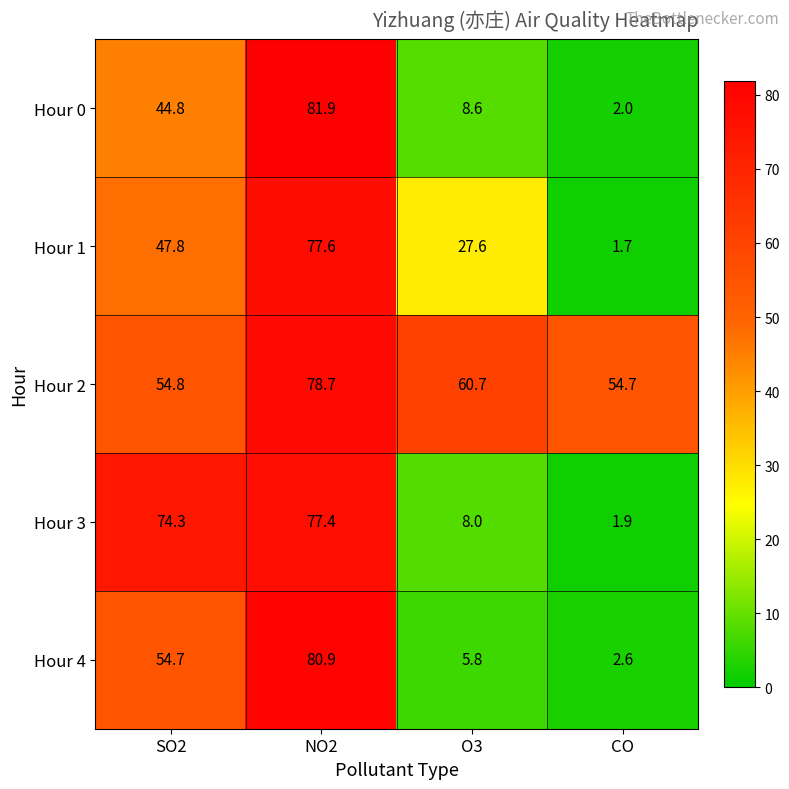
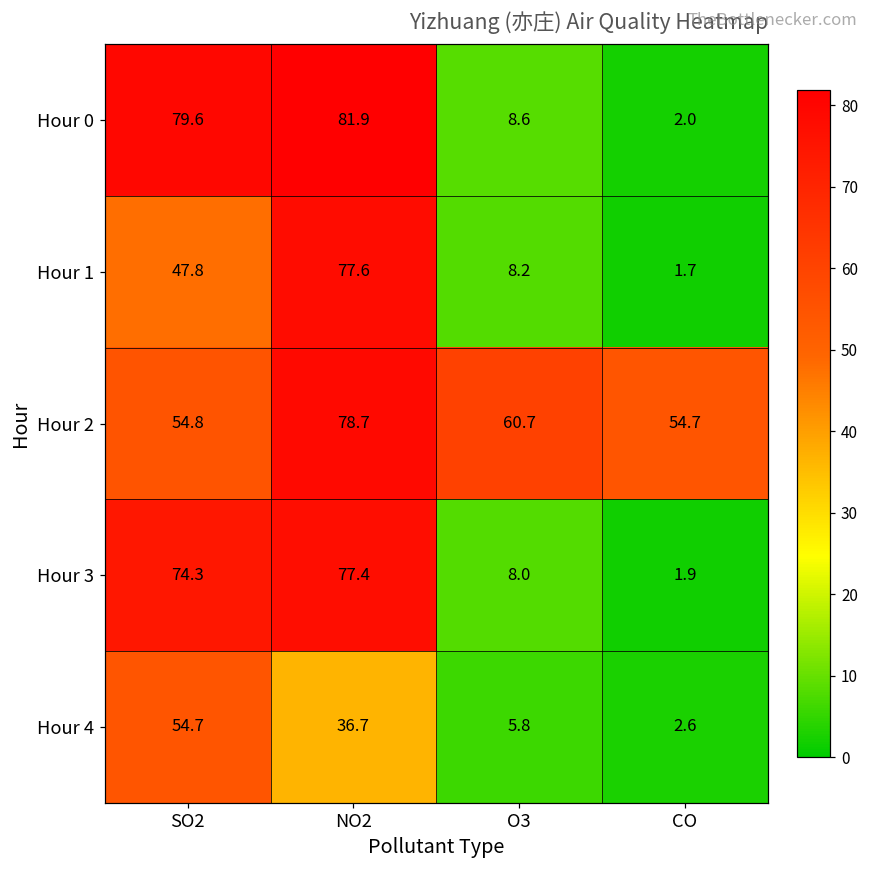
  {
    "Hour 0": {
-     "SO2": 44.8,
+     "SO2": 79.6,
      "NO2": 81.9,
      "O3": 8.6,
      "CO": 2.0
    },
    "Hour 1": {
      "SO2": 47.8,
      "NO2": 77.6,
-     "O3": 27.6,
+     "O3": 8.2,
      "CO": 1.7
    },
    "Hour 2": {
      "SO2": 54.8,
      "NO2": 78.7,
      "O3": 60.7,
      "CO": 54.7
    },
    "Hour 3": {
      "SO2": 74.3,
      "NO2": 77.4,
      "O3": 8.0,
      "CO": 1.9
    },
    "Hour 4": {
      "SO2": 54.7,
-     "NO2": 80.9,
+     "NO2": 36.7,
      "O3": 5.8,
      "CO": 2.6
    }
  }
